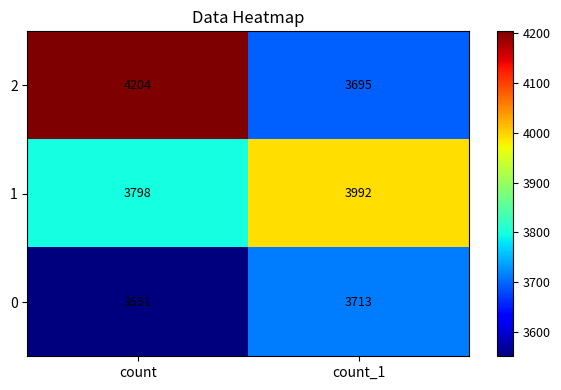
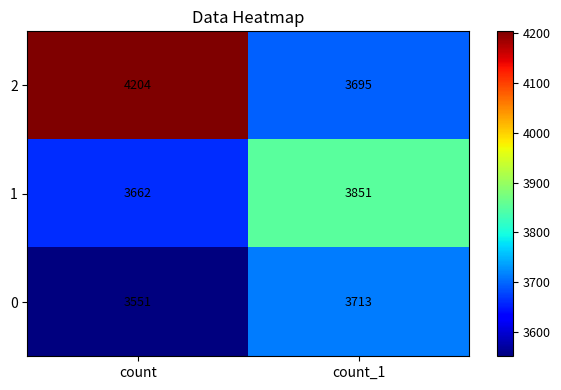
  {
    "2": {
      "count": 4204,
      "count_1": 3695
    },
    "1": {
-     "count": 3798,
-     "count_1": 3992
+     "count": 3662,
+     "count_1": 3851
    },
    "0": {
      "count": 3551,
      "count_1": 3713
    }
  }
